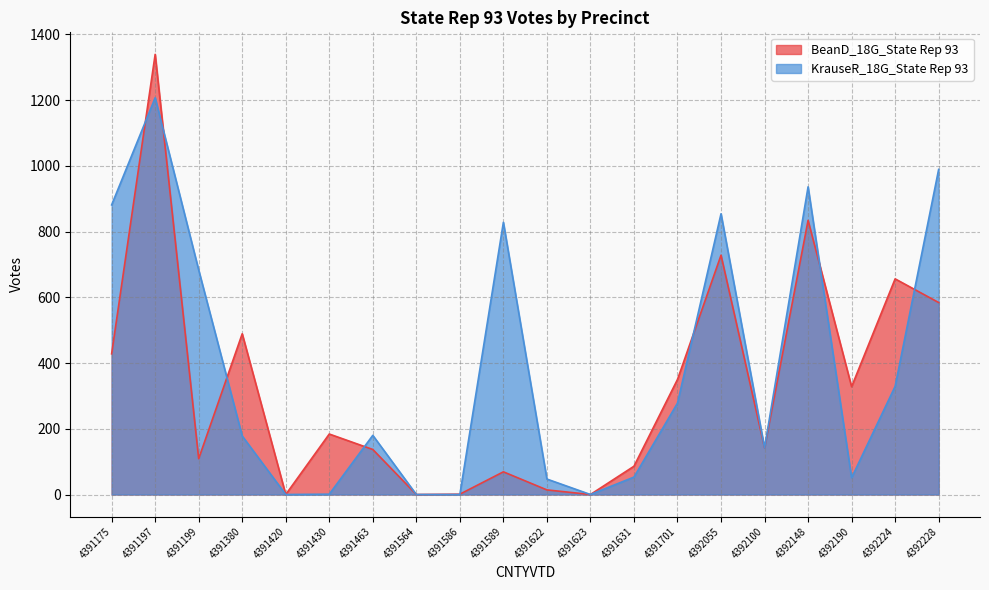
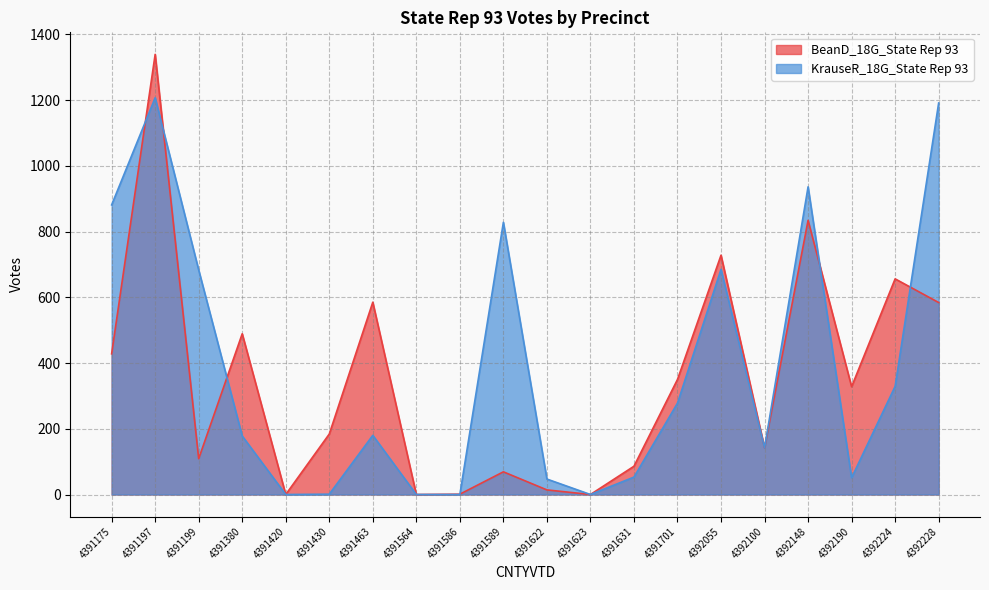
  {
    "BeanD_18G_State Rep 93": {
      "4391175": 430,
      "4391197": 1340,
      "4391199": 110,
      "4391380": 490,
      "4391430": 180,
-     "4391463": 140,
+     "4391463": 590,
      "4391589": 70,
      "4391622": 10,
      "4391631": 90,
      "4391701": 350,
      "4392055": 730,
      "4392148": 830,
      "4392190": 330,
      "4392224": 660,
      "4392228": 580
    },
    "KrauseR_18G_State Rep 93": {
      "4391175": 880,
      "4391197": 1210,
      "4391199": 680,
      "4391380": 180,
      "4391430": 0,
      "4391463": 180,
      "4391589": 830,
      "4391622": 50,
      "4391631": 50,
      "4391701": 280,
-     "4392055": 850,
+     "4392055": 690,
      "4392148": 940,
      "4392190": 50,
      "4392224": 330,
-     "4392228": 990
+     "4392228": 1190
    }
  }
